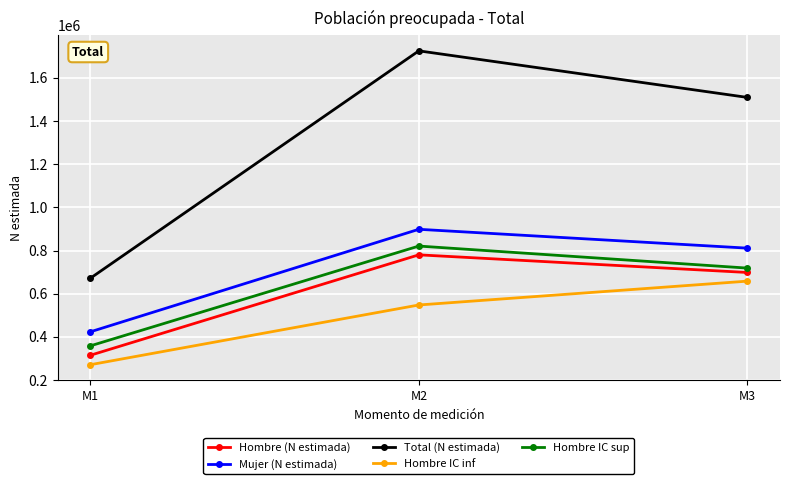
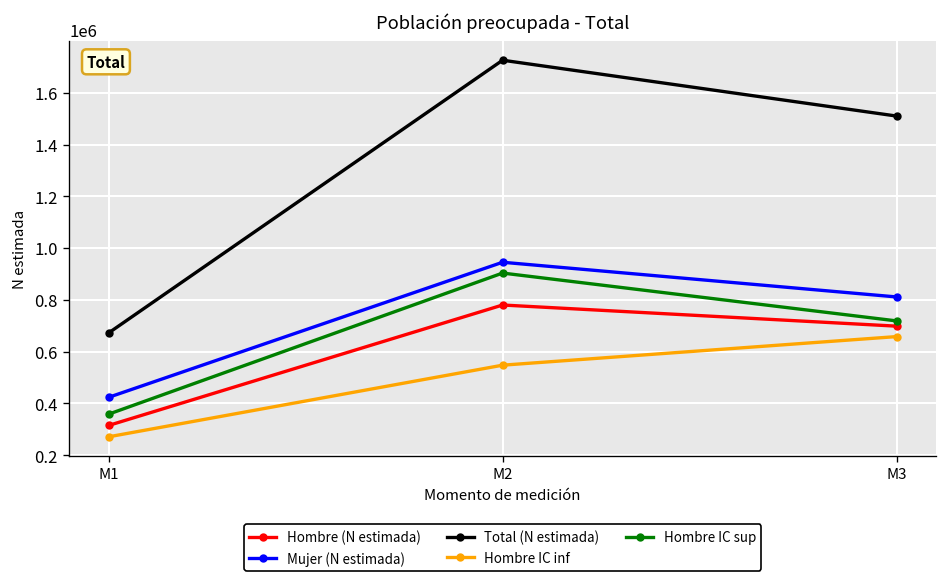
  {
    "Hombre (N estimada)": {
      "M1": 320000,
      "M2": 780000,
      "M3": 700000
    },
    "Mujer (N estimada)": {
      "M1": 420000,
-     "M2": 900000,
+     "M2": 950000,
      "M3": 810000
    },
    "Total (N estimada)": {
      "M1": 670000,
      "M2": 1730000,
      "M3": 1510000
    },
    "Hombre IC inf": {
      "M1": 270000,
      "M2": 550000,
      "M3": 660000
    },
    "Hombre IC sup": {
      "M1": 360000,
-     "M2": 820000,
+     "M2": 900000,
      "M3": 720000
    }
  }
